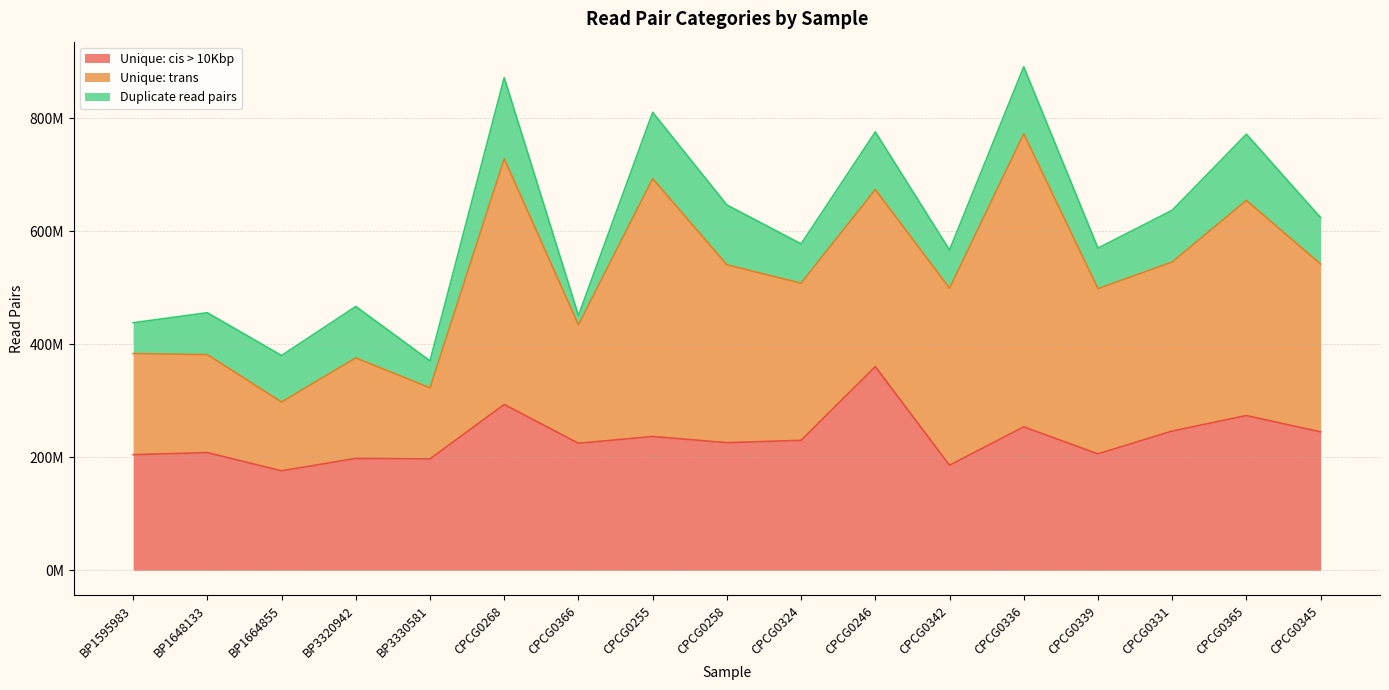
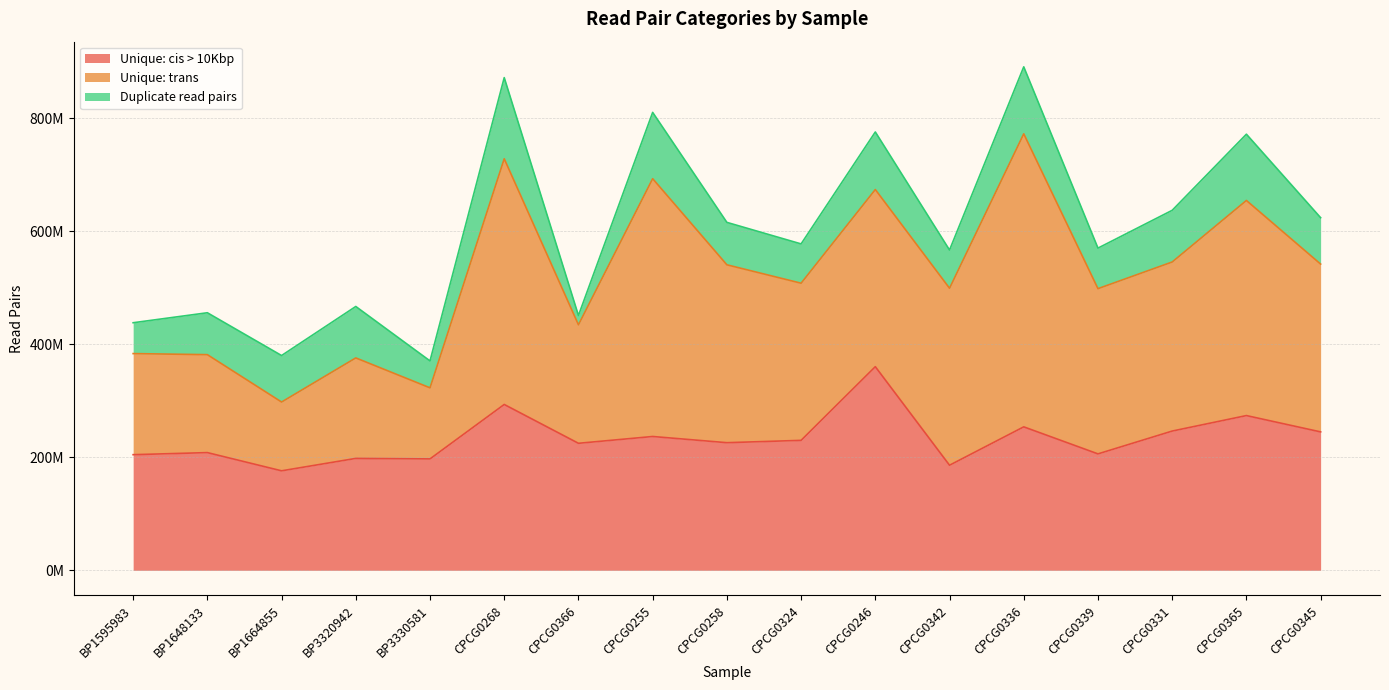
  {
    "Duplicate read pairs": {
      "BP1595983": 50000000,
      "BP1648133": 70000000,
      "BP1664855": 80000000,
      "BP3320942": 90000000,
      "BP3330581": 50000000,
      "CPCG0268": 140000000,
      "CPCG0366": 20000000,
      "CPCG0255": 120000000,
-     "CPCG0258": 110000000,
+     "CPCG0258": 80000000,
      "CPCG0324": 70000000,
      "CPCG0246": 100000000,
      "CPCG0342": 70000000,
      "CPCG0336": 120000000,
      "CPCG0339": 70000000,
      "CPCG0331": 90000000,
      "CPCG0365": 120000000,
      "CPCG0345": 80000000
    }
  }
